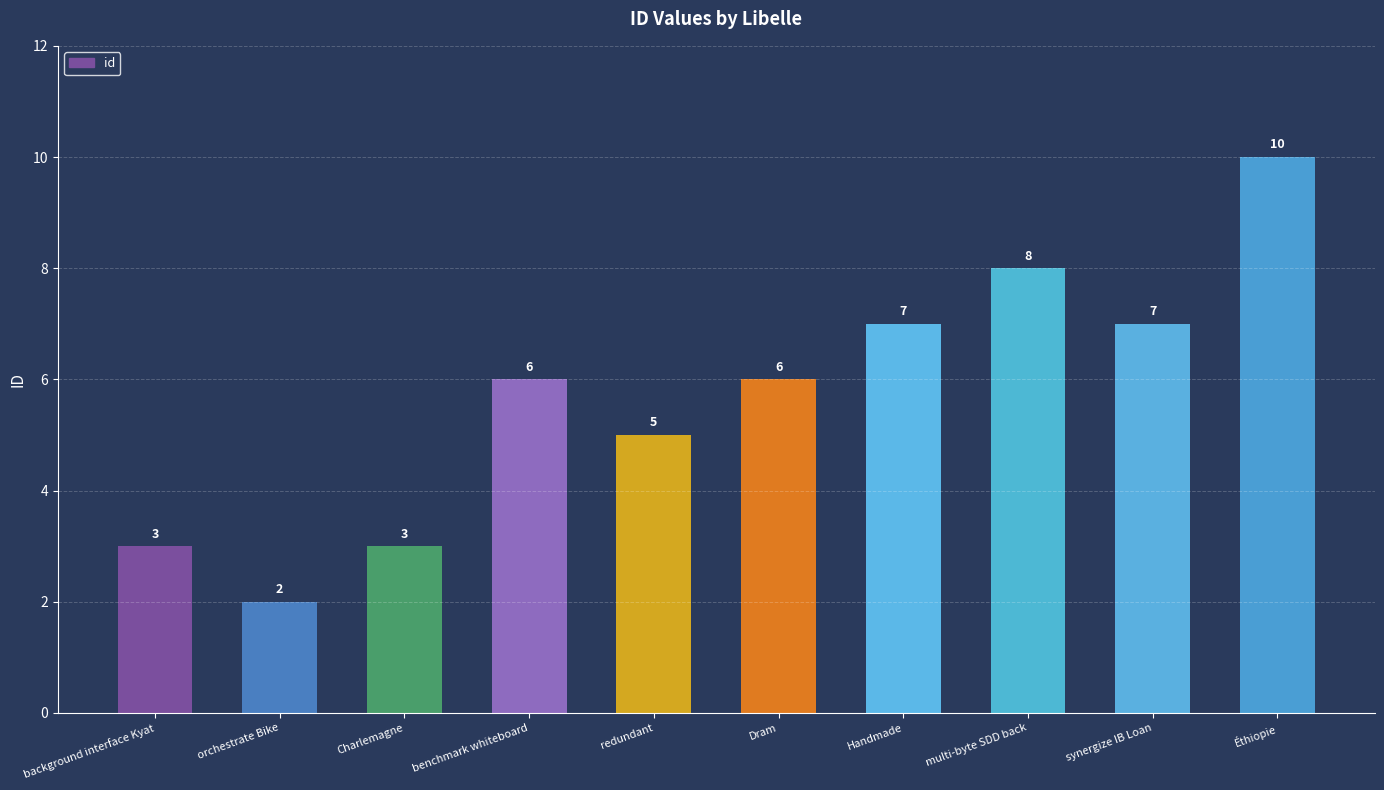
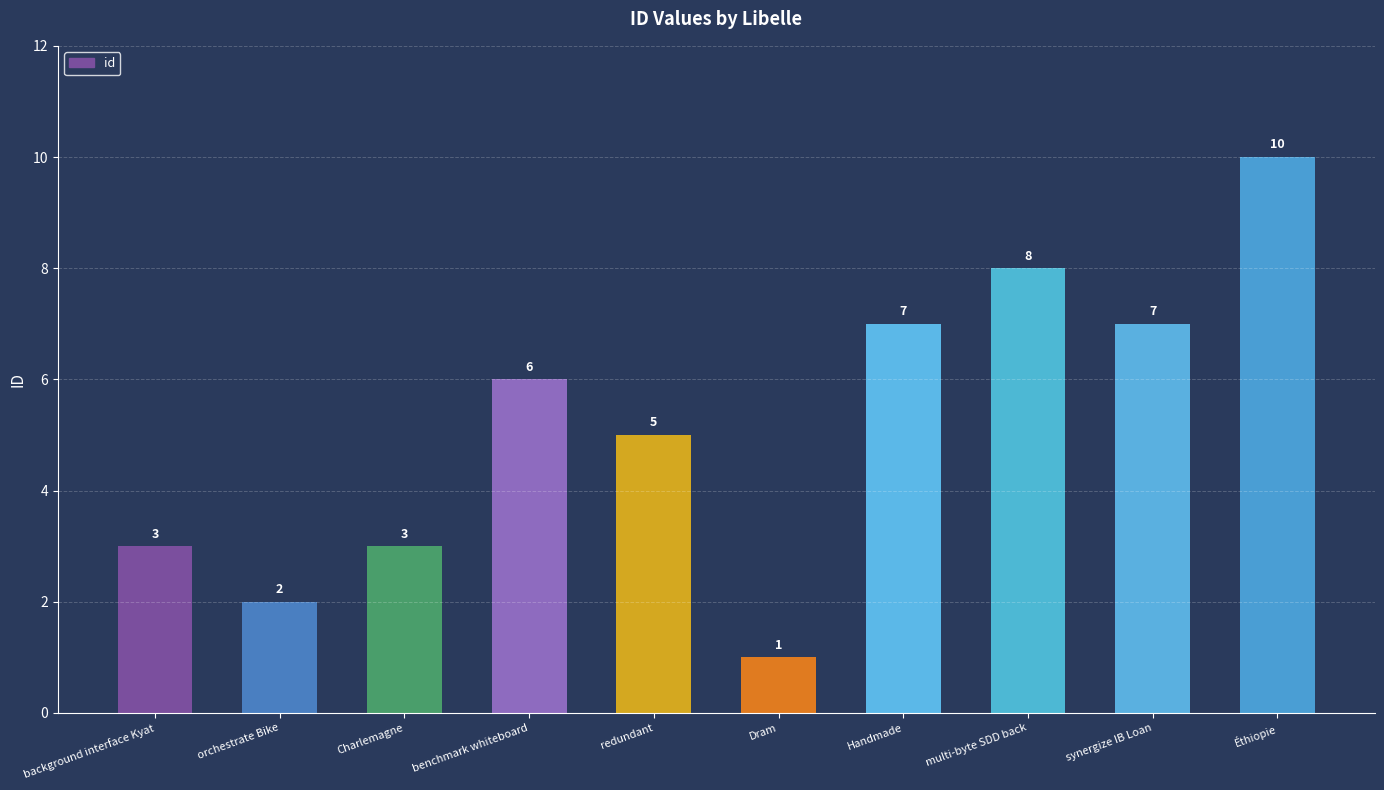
  {
    "background interface Kyat": 3,
    "orchestrate Bike": 2,
    "Charlemagne": 3,
    "benchmark whiteboard": 6,
    "redundant": 5,
-   "Dram": 6,
+   "Dram": 1,
    "Handmade": 7,
    "multi-byte SDD back": 8,
    "synergize IB Loan": 7,
    "Éthiopie": 10
  }
